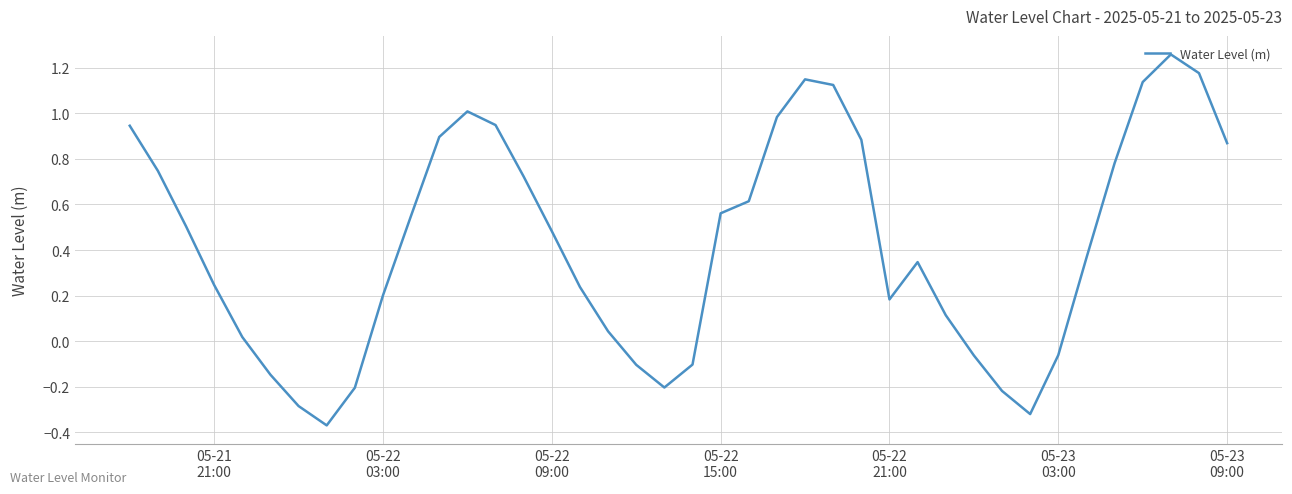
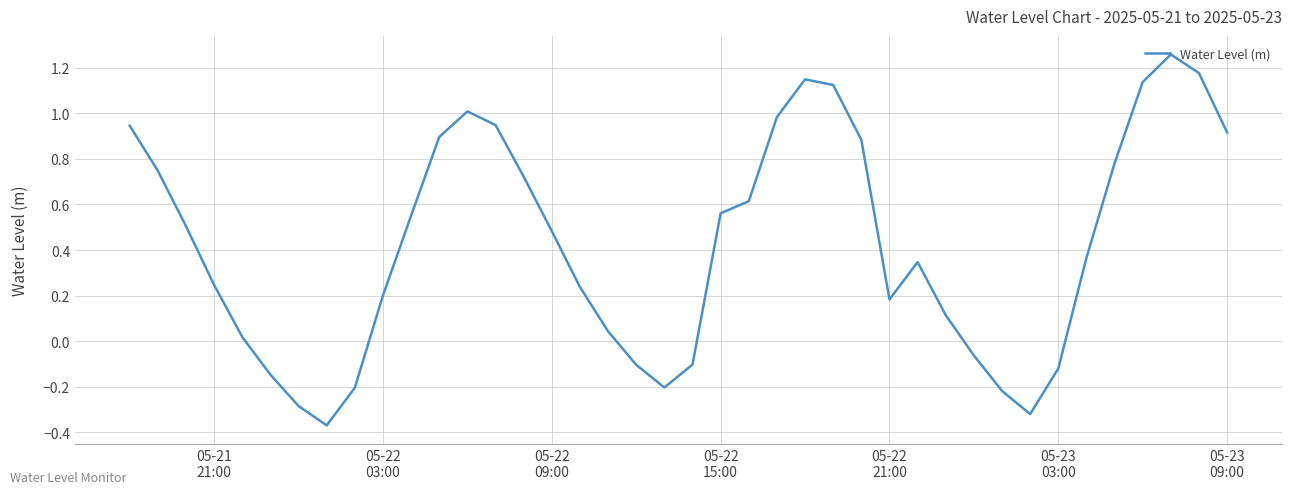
  {
    "05-21 21:00": 0.25,
    "05-22 03:00": 0.20,
    "05-22 09:00": 0.48,
    "05-22 15:00": 0.56,
    "05-22 21:00": 0.18,
-   "05-23 03:00": -0.06,
-   "05-23 09:00": 0.87
+   "05-23 03:00": -0.12,
+   "05-23 09:00": 0.92
  }
